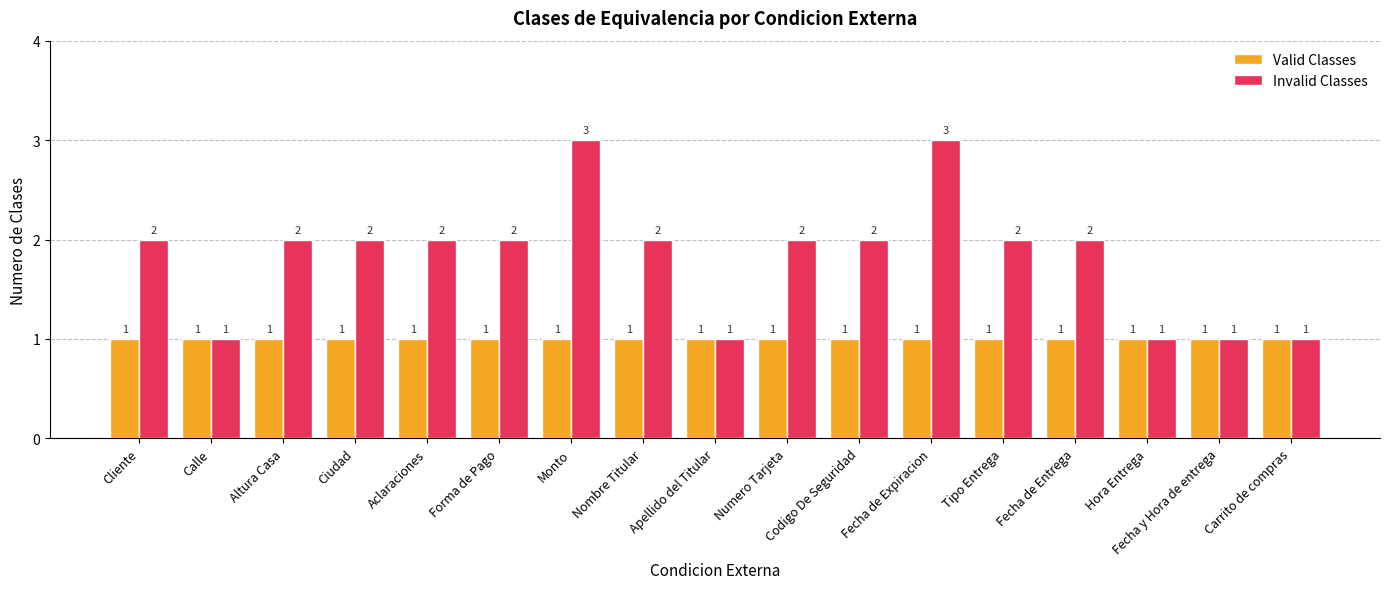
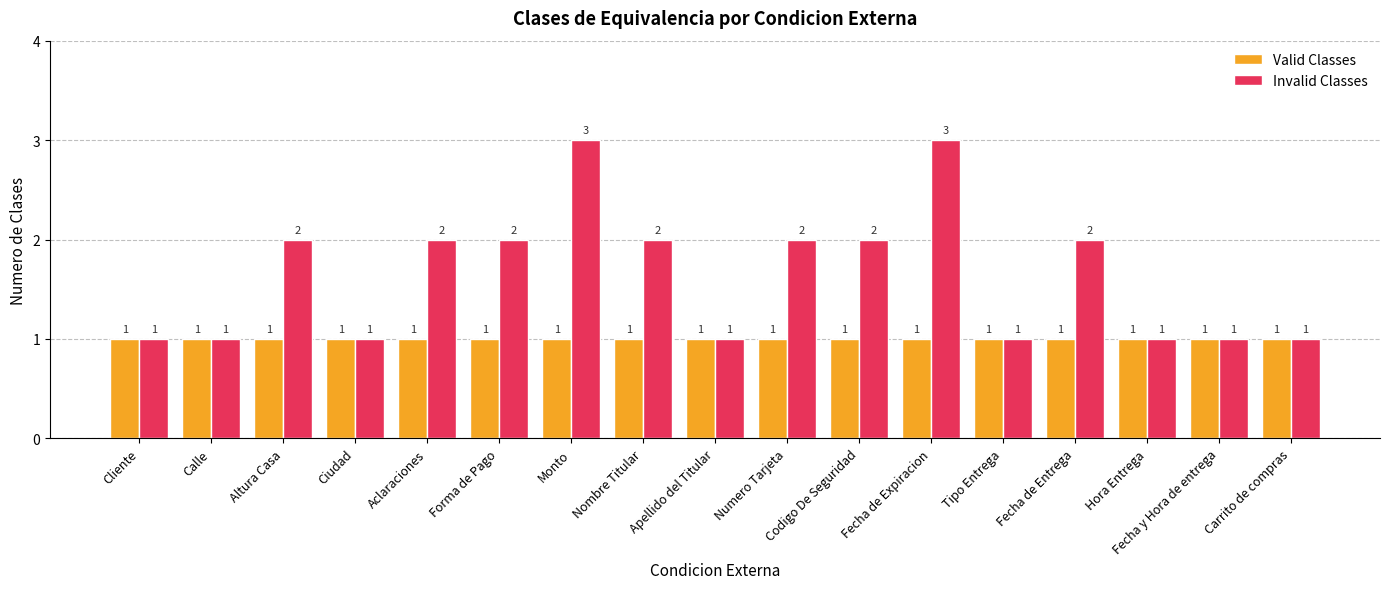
  {
    "Valid Classes": {
      "Cliente": 1,
      "Calle": 1,
      "Altura Casa": 1,
      "Ciudad": 1,
      "Aclaraciones": 1,
      "Forma de Pago": 1,
      "Monto": 1,
      "Nombre Titular": 1,
      "Apellido del Titular": 1,
      "Numero Tarjeta": 1,
      "Codigo De Seguridad": 1,
      "Fecha de Expiracion": 1,
      "Tipo Entrega": 1,
      "Fecha de Entrega": 1,
      "Hora Entrega": 1,
      "Fecha y Hora de entrega": 1,
      "Carrito de compras": 1
    },
    "Invalid Classes": {
-     "Cliente": 2,
+     "Cliente": 1,
      "Calle": 1,
      "Altura Casa": 2,
-     "Ciudad": 2,
+     "Ciudad": 1,
      "Aclaraciones": 2,
      "Forma de Pago": 2,
      "Monto": 3,
      "Nombre Titular": 2,
      "Apellido del Titular": 1,
      "Numero Tarjeta": 2,
      "Codigo De Seguridad": 2,
      "Fecha de Expiracion": 3,
-     "Tipo Entrega": 2,
+     "Tipo Entrega": 1,
      "Fecha de Entrega": 2,
      "Hora Entrega": 1,
      "Fecha y Hora de entrega": 1,
      "Carrito de compras": 1
    }
  }
